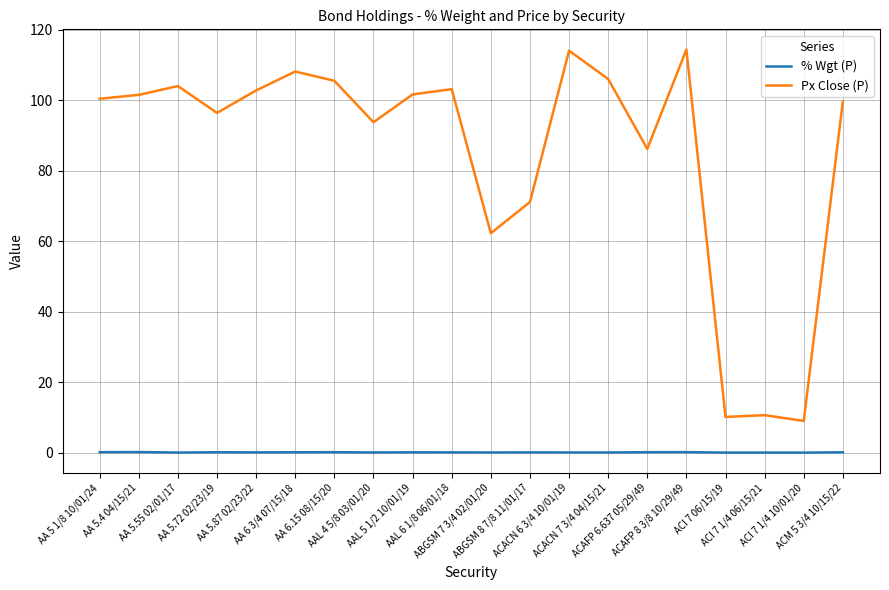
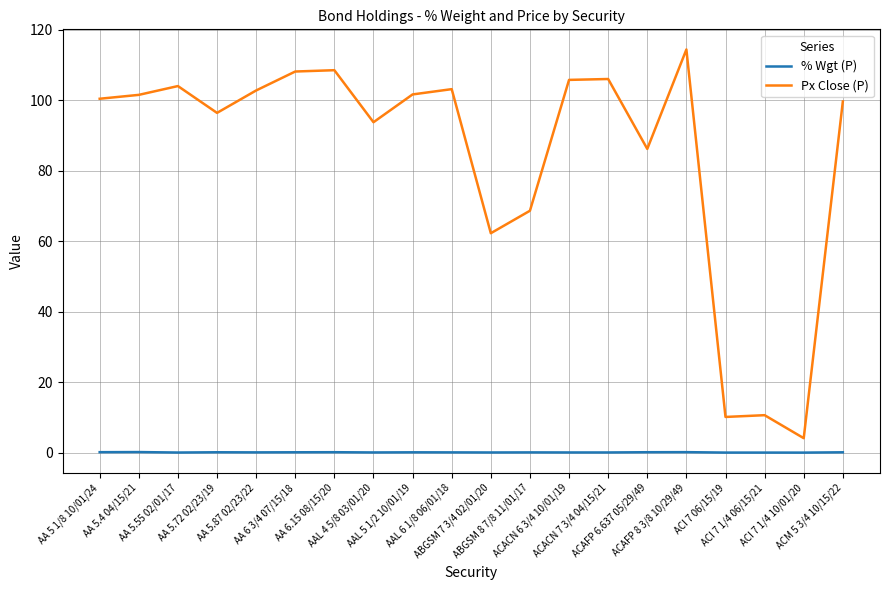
  {
    "% Wgt (P)": {
      "AA 5 1/8 10/01/24": 0,
      "AA 5.4 04/15/21": 0,
      "AA 5.55 02/01/17": 0,
      "AA 5.72 02/23/19": 0,
      "AA 5.87 02/23/22": 0,
      "AA 6 3/4 07/15/18": 0,
      "AA 6.15 08/15/20": 0,
      "AAL 4 5/8 03/01/20": 0,
      "AAL 5 1/2 10/01/19": 0,
      "AAL 6 1/8 06/01/18": 0,
      "ABGSM 7 3/4 02/01/20": 0,
      "ABGSM 8 7/8 11/01/17": 0,
      "ACACN 6 3/4 10/01/19": 0,
      "ACACN 7 3/4 04/15/21": 0,
      "ACAFP 6.637 05/29/49": 0,
      "ACAFP 8 3/8 10/29/49": 0,
      "ACI 7 06/15/19": 0,
      "ACI 7 1/4 06/15/21": 0,
      "ACI 7 1/4 10/01/20": 0,
      "ACM 5 3/4 10/15/22": 0
    },
    "Px Close (P)": {
      "AA 5 1/8 10/01/24": 100,
      "AA 5.4 04/15/21": 102,
      "AA 5.55 02/01/17": 104,
      "AA 5.72 02/23/19": 96,
      "AA 5.87 02/23/22": 103,
      "AA 6 3/4 07/15/18": 108,
-     "AA 6.15 08/15/20": 106,
+     "AA 6.15 08/15/20": 109,
      "AAL 4 5/8 03/01/20": 94,
      "AAL 5 1/2 10/01/19": 102,
      "AAL 6 1/8 06/01/18": 103,
      "ABGSM 7 3/4 02/01/20": 62,
-     "ABGSM 8 7/8 11/01/17": 71,
-     "ACACN 6 3/4 10/01/19": 114,
+     "ABGSM 8 7/8 11/01/17": 69,
+     "ACACN 6 3/4 10/01/19": 106,
      "ACACN 7 3/4 04/15/21": 106,
      "ACAFP 6.637 05/29/49": 86,
      "ACAFP 8 3/8 10/29/49": 114,
      "ACI 7 06/15/19": 10,
      "ACI 7 1/4 06/15/21": 11,
-     "ACI 7 1/4 10/01/20": 9,
+     "ACI 7 1/4 10/01/20": 4,
      "ACM 5 3/4 10/15/22": 100
    }
  }
